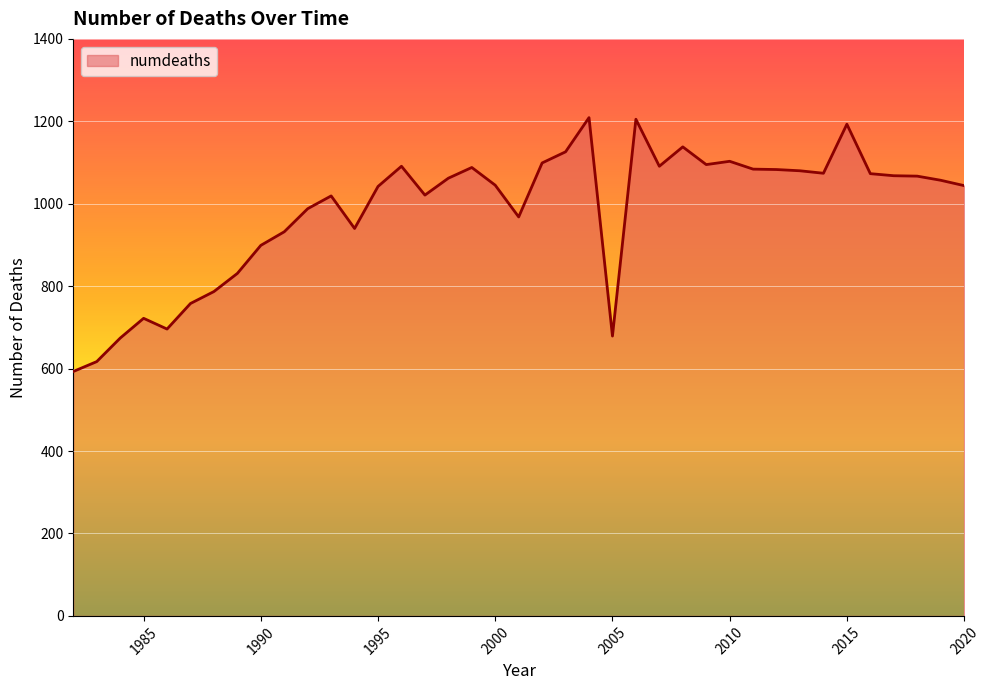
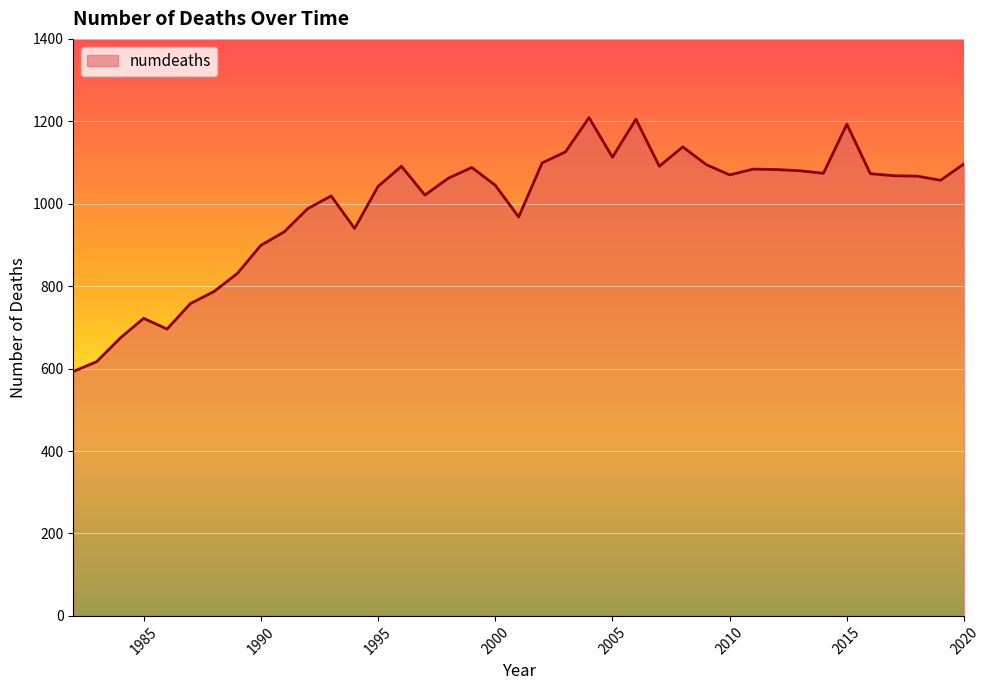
  {
    "1985": 720,
    "1990": 900,
    "1995": 1040,
    "2000": 1050,
-   "2005": 680,
-   "2010": 1100,
+   "2005": 1110,
+   "2010": 1070,
    "2015": 1190,
-   "2020": 1040
+   "2020": 1100
  }
